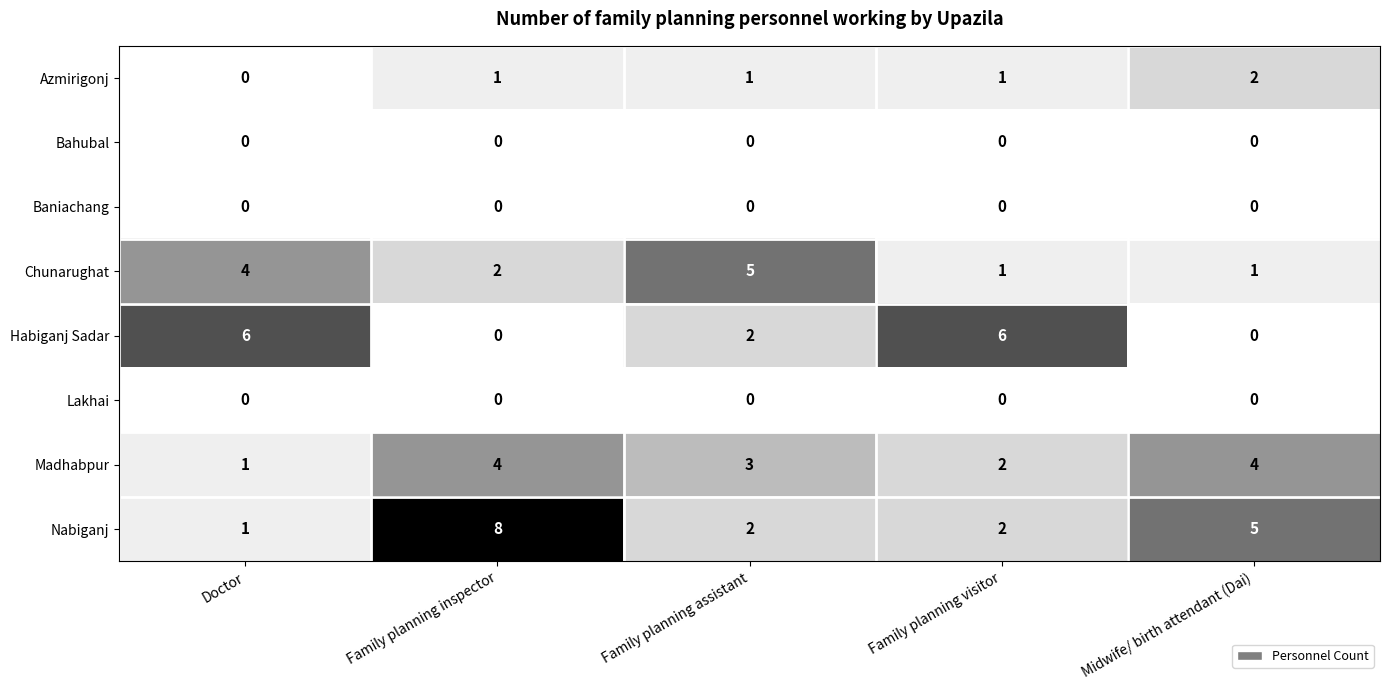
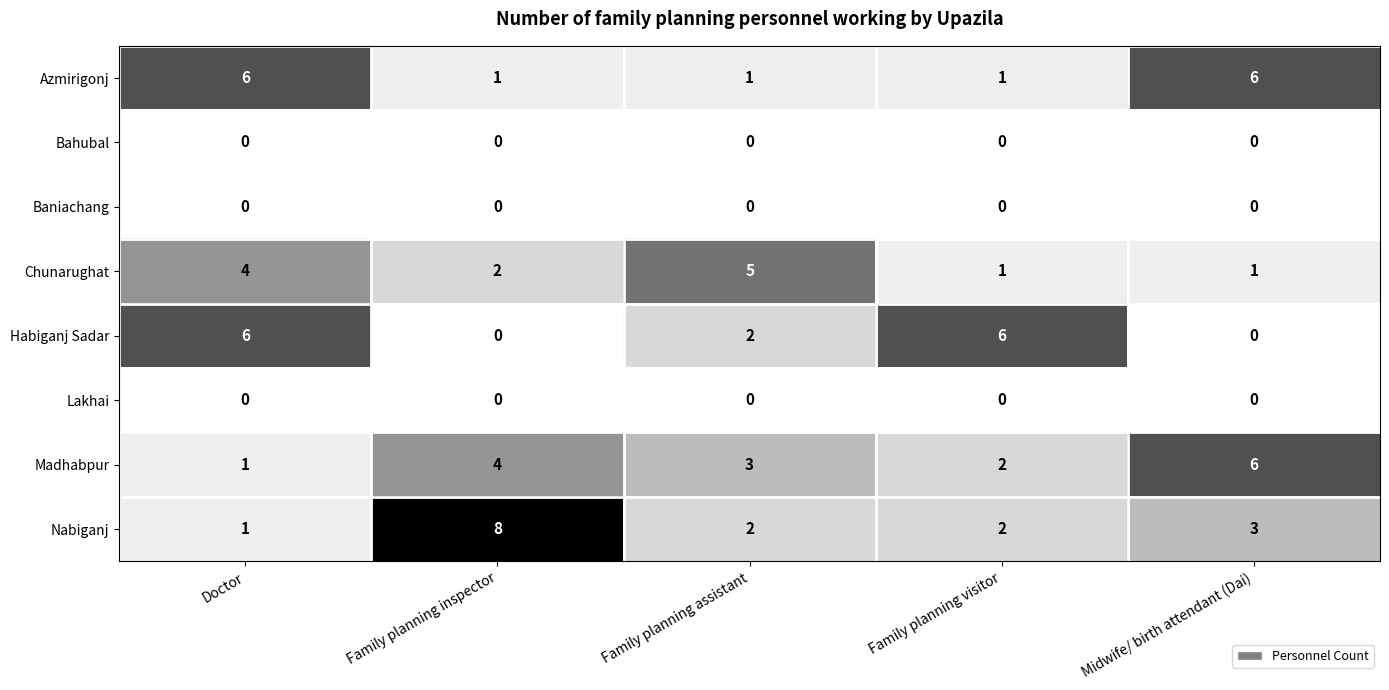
  {
    "Azmirigonj": {
-     "Doctor": 0,
+     "Doctor": 6,
      "Family planning inspector": 1,
      "Family planning assistant": 1,
      "Family planning visitor": 1,
-     "Midwife/ birth attendant (Dai)": 2
+     "Midwife/ birth attendant (Dai)": 6
    },
    "Bahubal": {
      "Doctor": 0,
      "Family planning inspector": 0,
      "Family planning assistant": 0,
      "Family planning visitor": 0,
      "Midwife/ birth attendant (Dai)": 0
    },
    "Baniachang": {
      "Doctor": 0,
      "Family planning inspector": 0,
      "Family planning assistant": 0,
      "Family planning visitor": 0,
      "Midwife/ birth attendant (Dai)": 0
    },
    "Chunarughat": {
      "Doctor": 4,
      "Family planning inspector": 2,
      "Family planning assistant": 5,
      "Family planning visitor": 1,
      "Midwife/ birth attendant (Dai)": 1
    },
    "Habiganj Sadar": {
      "Doctor": 6,
      "Family planning inspector": 0,
      "Family planning assistant": 2,
      "Family planning visitor": 6,
      "Midwife/ birth attendant (Dai)": 0
    },
    "Lakhai": {
      "Doctor": 0,
      "Family planning inspector": 0,
      "Family planning assistant": 0,
      "Family planning visitor": 0,
      "Midwife/ birth attendant (Dai)": 0
    },
    "Madhabpur": {
      "Doctor": 1,
      "Family planning inspector": 4,
      "Family planning assistant": 3,
      "Family planning visitor": 2,
-     "Midwife/ birth attendant (Dai)": 4
+     "Midwife/ birth attendant (Dai)": 6
    },
    "Nabiganj": {
      "Doctor": 1,
      "Family planning inspector": 8,
      "Family planning assistant": 2,
      "Family planning visitor": 2,
-     "Midwife/ birth attendant (Dai)": 5
+     "Midwife/ birth attendant (Dai)": 3
    }
  }
